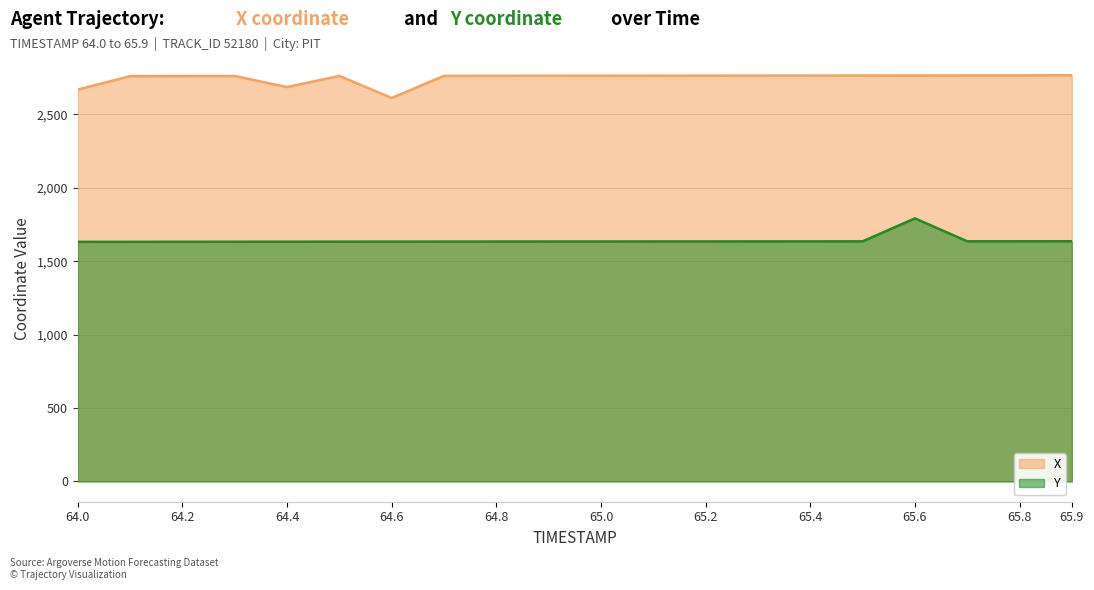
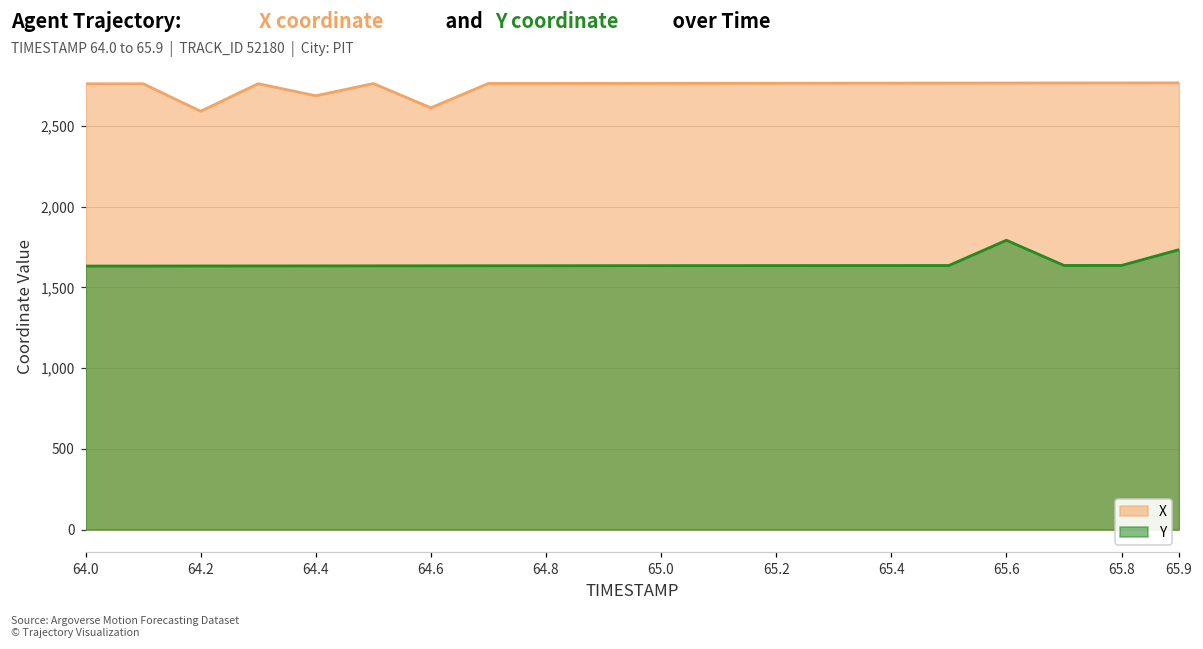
  {
    "X": {
-     "64.0": "2,670",
-     "64.2": "2,760",
+     "64.0": "2,760",
+     "64.2": "2,590",
      "64.4": "2,690",
      "64.6": "2,610",
      "64.8": "2,760",
      "65.0": "2,760",
      "65.2": "2,760",
      "65.4": "2,760",
      "65.6": "2,770",
      "65.8": "2,770",
      "65.9": "2,770"
    },
    "Y": {
      "64.0": "1,630",
      "64.2": "1,630",
      "64.4": "1,630",
      "64.6": "1,630",
      "64.8": "1,630",
      "65.0": "1,630",
      "65.2": "1,630",
      "65.4": "1,630",
      "65.6": "1,790",
      "65.8": "1,640",
-     "65.9": "1,640"
+     "65.9": "1,730"
    }
  }
